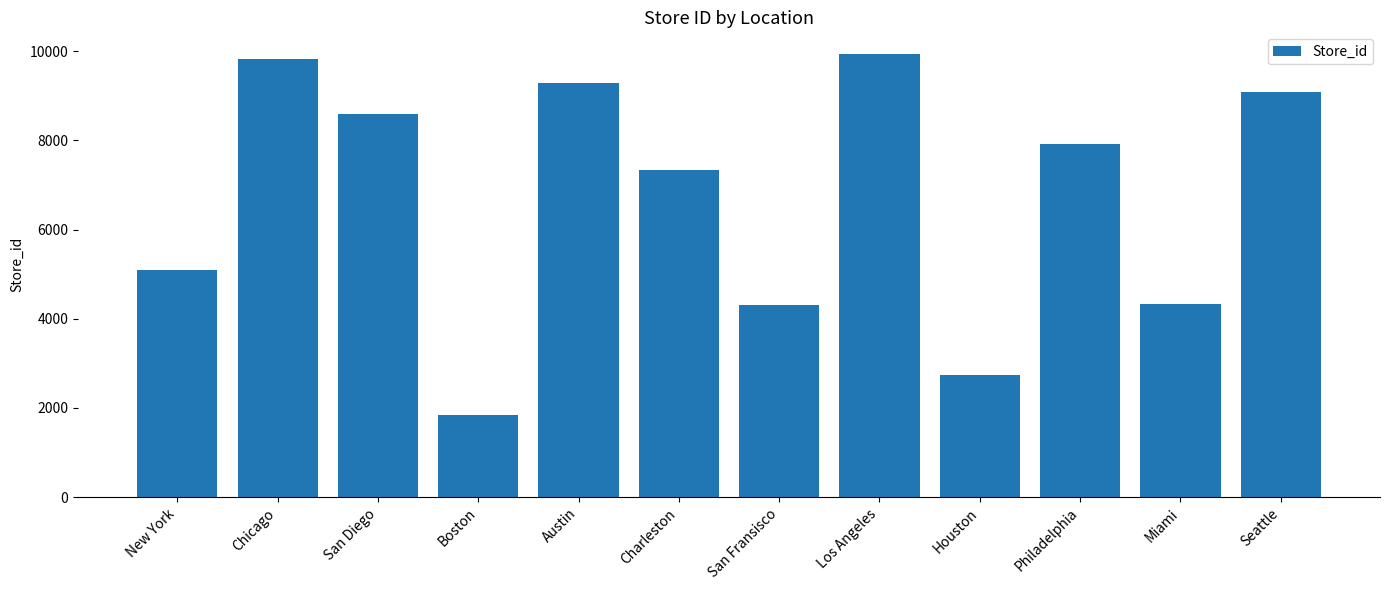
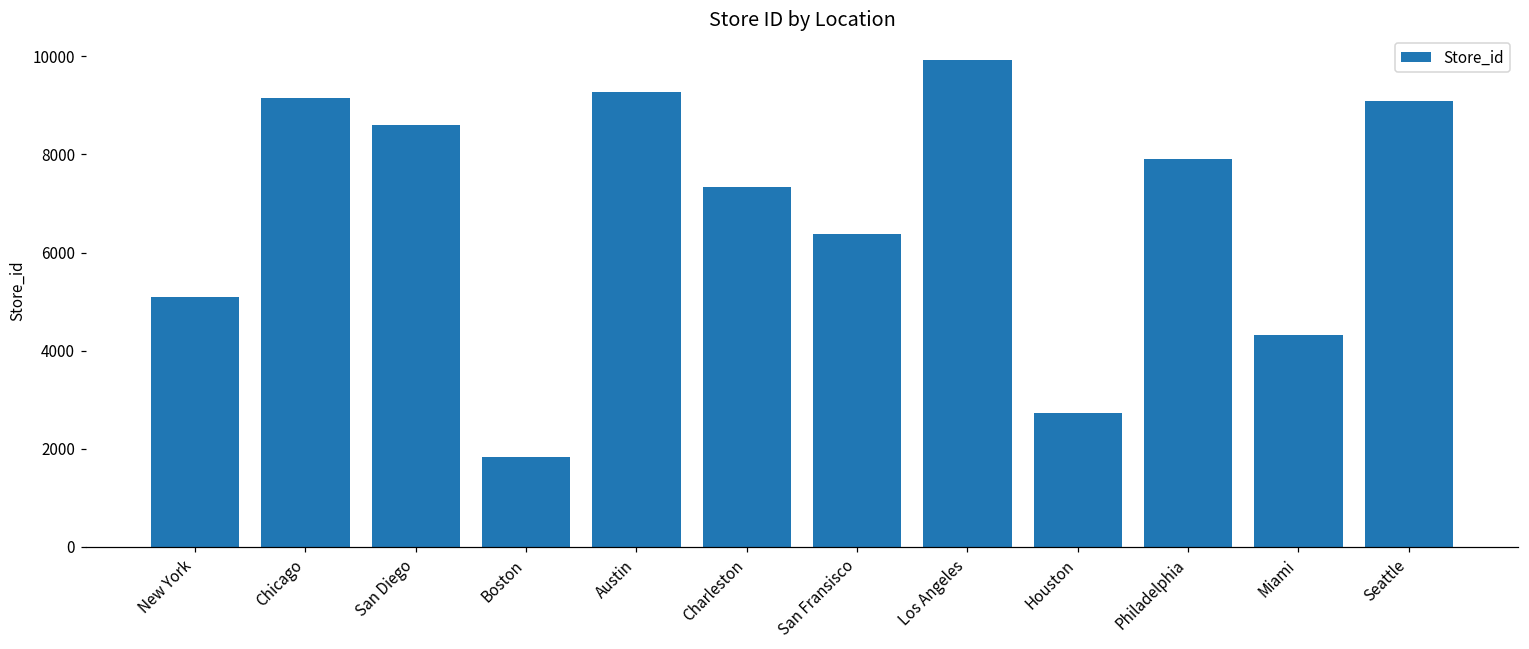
  {
    "New York": 5100,
-   "Chicago": 9800,
+   "Chicago": 9100,
    "San Diego": 8600,
    "Boston": 1800,
    "Austin": 9300,
    "Charleston": 7300,
-   "San Fransisco": 4300,
+   "San Fransisco": 6400,
    "Los Angeles": 9900,
    "Houston": 2700,
    "Philadelphia": 7900,
    "Miami": 4300,
    "Seattle": 9100
  }
